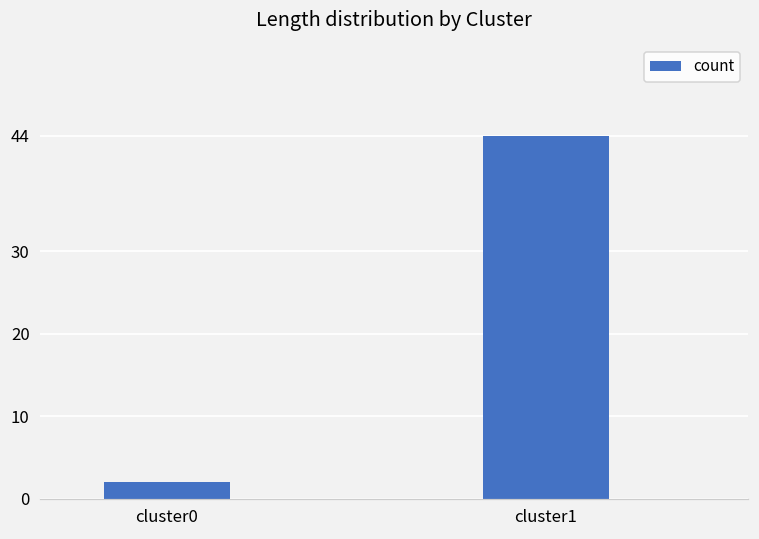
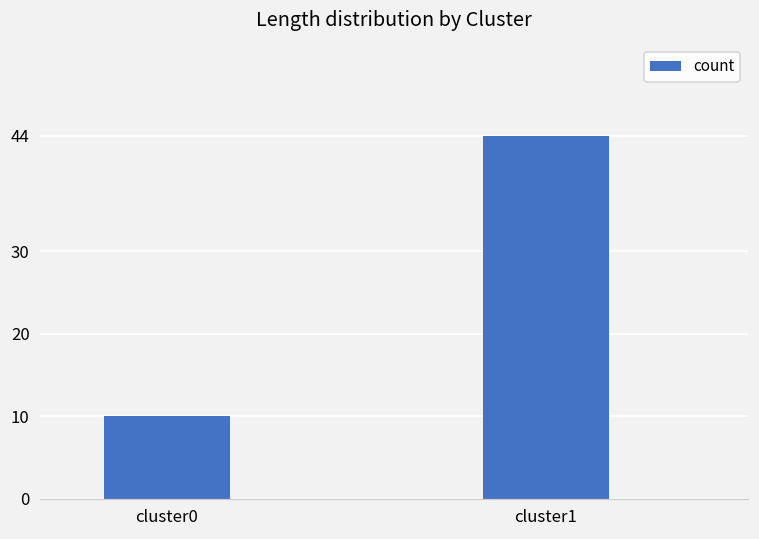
  {
-   "cluster0": 2,
+   "cluster0": 10,
    "cluster1": 44
  }
